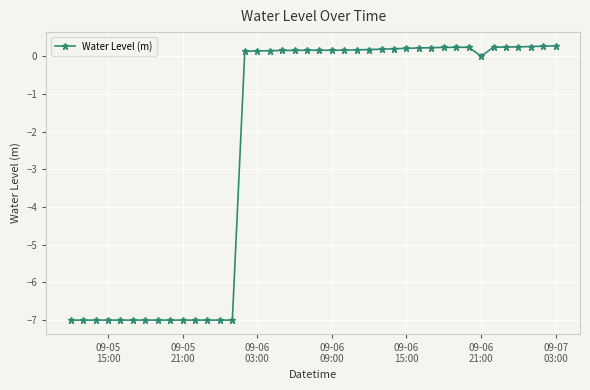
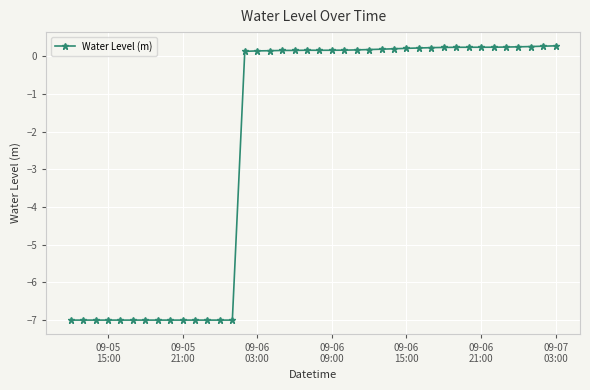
  {
    "09-05 15:00": -7.0,
    "09-05 21:00": -7.0,
    "09-06 03:00": 0.1,
    "09-06 09:00": 0.2,
    "09-06 15:00": 0.2,
-   "09-06 21:00": 0.0,
+   "09-06 21:00": 0.2,
    "09-07 03:00": 0.3
  }
